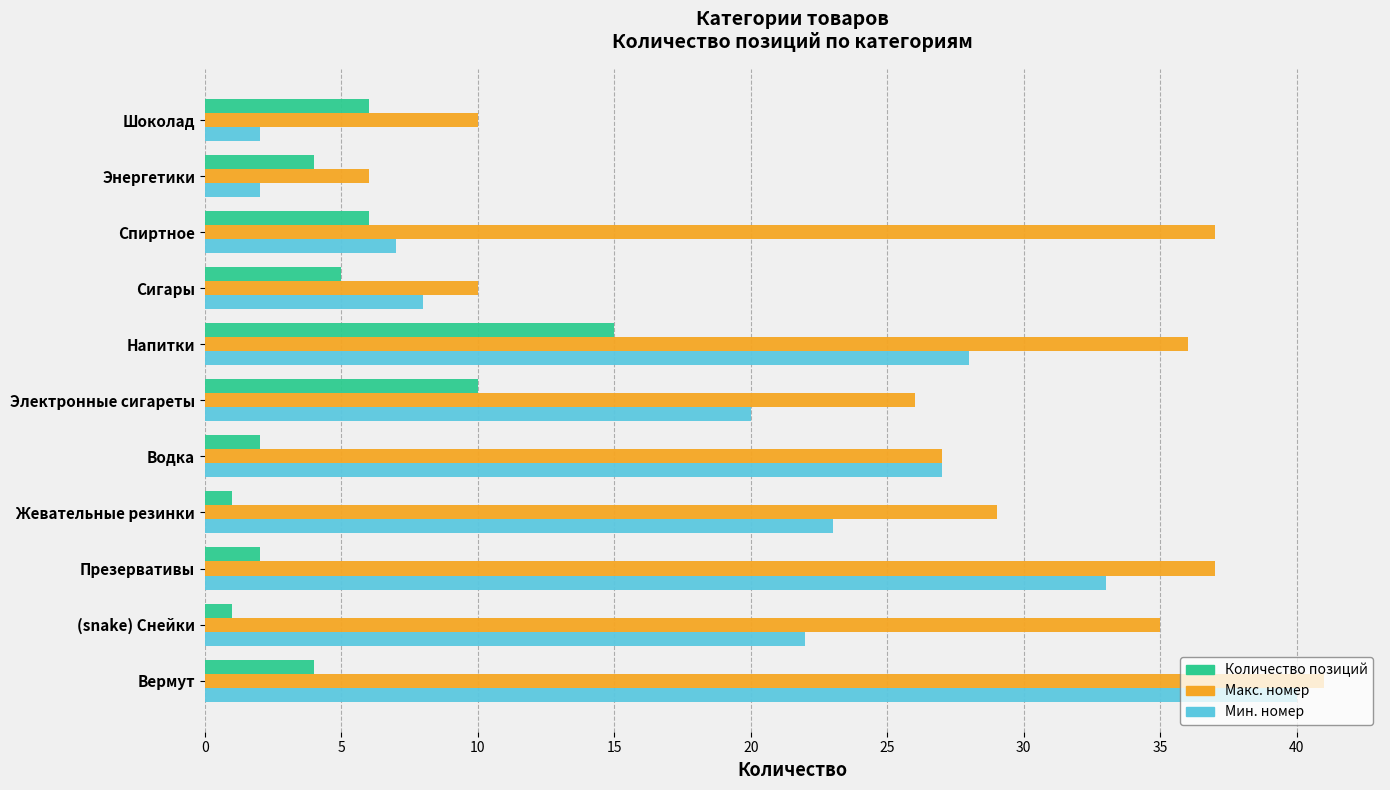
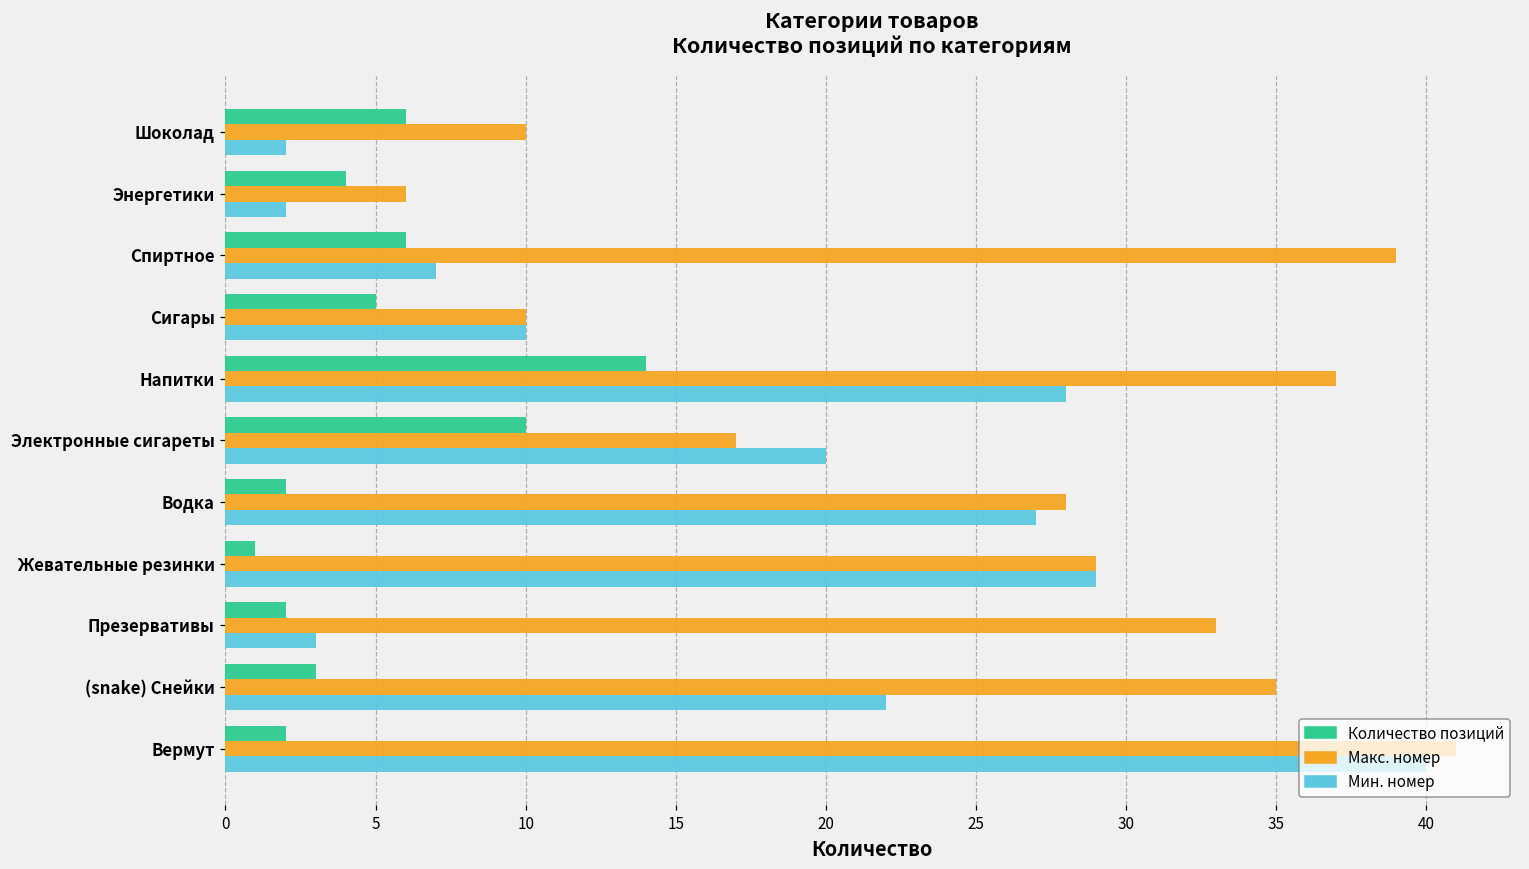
  {
    "Количество позиций": {
      "Шоколад": 6,
      "Энергетики": 4,
      "Спиртное": 6,
      "Сигары": 5,
-     "Напитки": 15,
+     "Напитки": 14,
      "Электронные сигареты": 10,
      "Водка": 2,
      "Жевательные резинки": 1,
      "Презервативы": 2,
-     "(snake) Снейки": 1,
-     "Вермут": 4
+     "(snake) Снейки": 3,
+     "Вермут": 2
    },
    "Макс. номер": {
      "Шоколад": 10,
      "Энергетики": 6,
-     "Спиртное": 37,
+     "Спиртное": 39,
      "Сигары": 10,
-     "Напитки": 36,
-     "Электронные сигареты": 26,
-     "Водка": 27,
+     "Напитки": 37,
+     "Электронные сигареты": 17,
+     "Водка": 28,
      "Жевательные резинки": 29,
-     "Презервативы": 37,
+     "Презервативы": 33,
      "(snake) Снейки": 35
    },
    "Мин. номер": {
      "Шоколад": 2,
      "Энергетики": 2,
      "Спиртное": 7,
-     "Сигары": 8,
+     "Сигары": 10,
      "Напитки": 28,
      "Электронные сигареты": 20,
      "Водка": 27,
-     "Жевательные резинки": 23,
-     "Презервативы": 33,
+     "Жевательные резинки": 29,
+     "Презервативы": 3,
      "(snake) Снейки": 22
    }
  }
